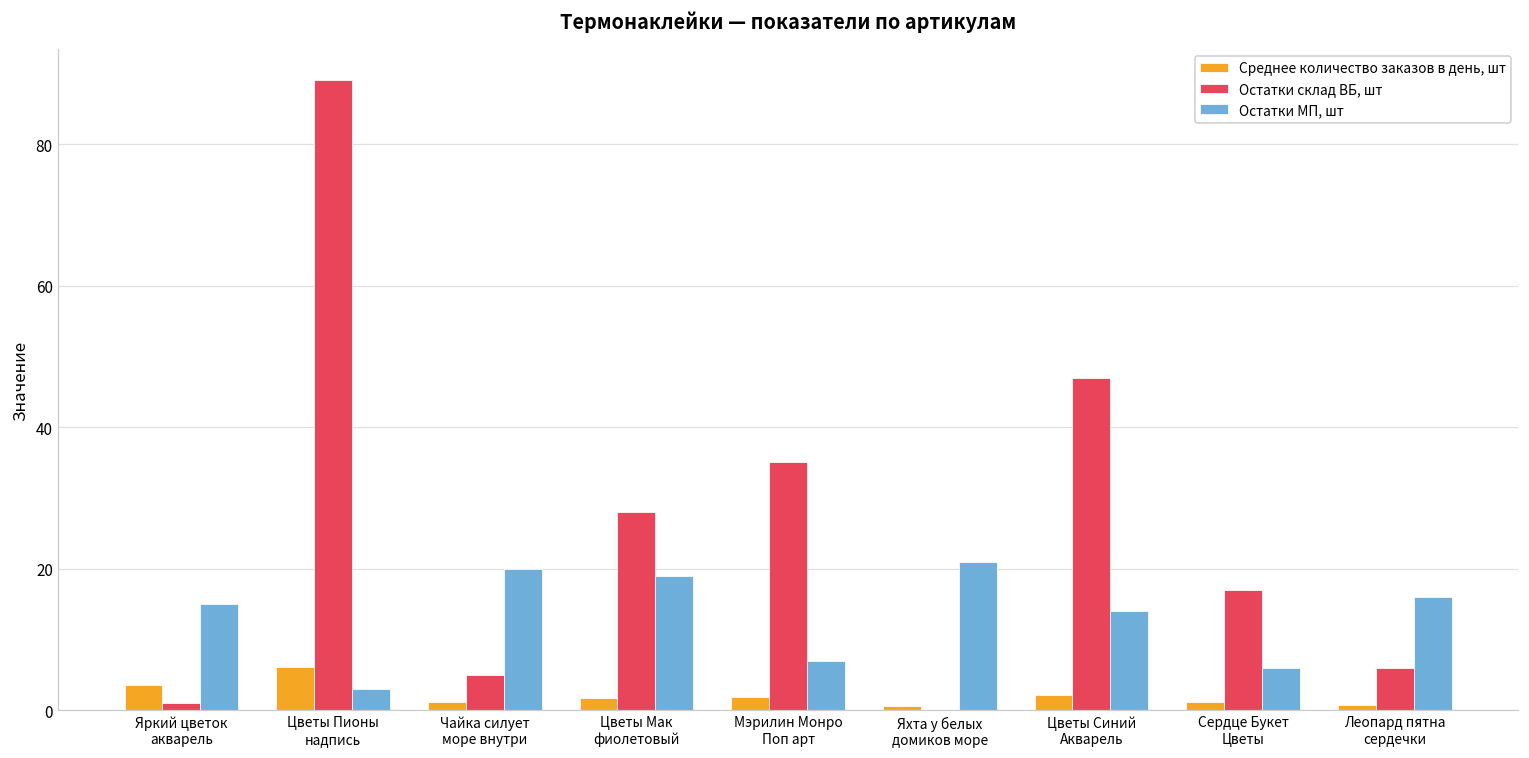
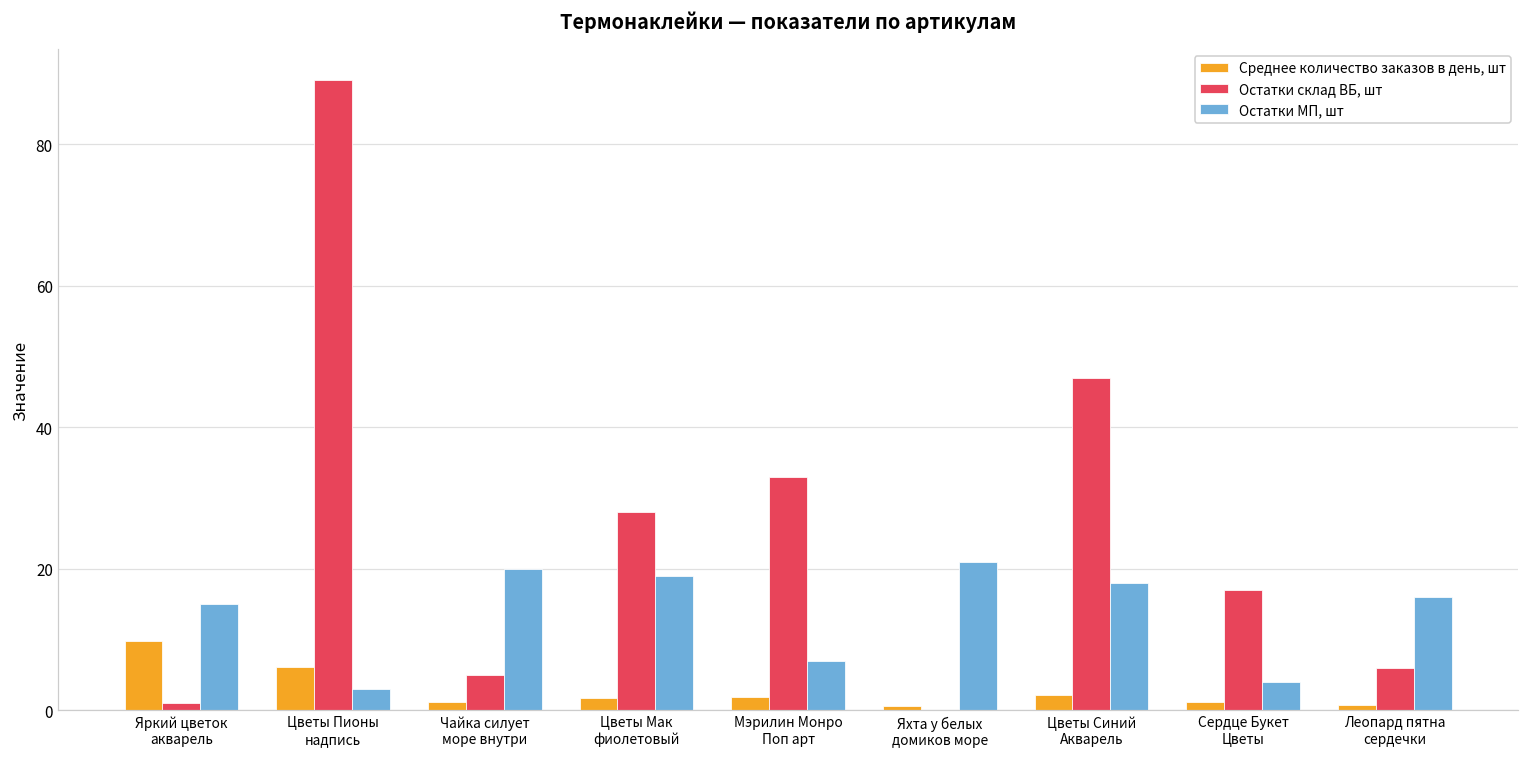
  {
    "Среднее количество заказов в день, шт": {
-     "Яркий цветок акварель": 4,
+     "Яркий цветок акварель": 10,
      "Цветы Пионы надпись": 6,
      "Чайка силует море внутри": 1,
      "Цветы Мак фиолетовый": 2,
      "Мэрилин Монро Поп арт": 2,
      "Яхта у белых домиков море": 1,
      "Цветы Синий Акварель": 2,
      "Сердце Букет Цветы": 1,
      "Леопард пятна сердечки": 1
    },
    "Остатки склад ВБ, шт": {
      "Яркий цветок акварель": 1,
      "Цветы Пионы надпись": 89,
      "Чайка силует море внутри": 5,
      "Цветы Мак фиолетовый": 28,
-     "Мэрилин Монро Поп арт": 35,
+     "Мэрилин Монро Поп арт": 33,
      "Яхта у белых домиков море": 0,
      "Цветы Синий Акварель": 47,
      "Сердце Букет Цветы": 17,
      "Леопард пятна сердечки": 6
    },
    "Остатки МП, шт": {
      "Яркий цветок акварель": 15,
      "Цветы Пионы надпись": 3,
      "Чайка силует море внутри": 20,
      "Цветы Мак фиолетовый": 19,
      "Мэрилин Монро Поп арт": 7,
      "Яхта у белых домиков море": 21,
-     "Цветы Синий Акварель": 14,
-     "Сердце Букет Цветы": 6,
+     "Цветы Синий Акварель": 18,
+     "Сердце Букет Цветы": 4,
      "Леопард пятна сердечки": 16
    }
  }
